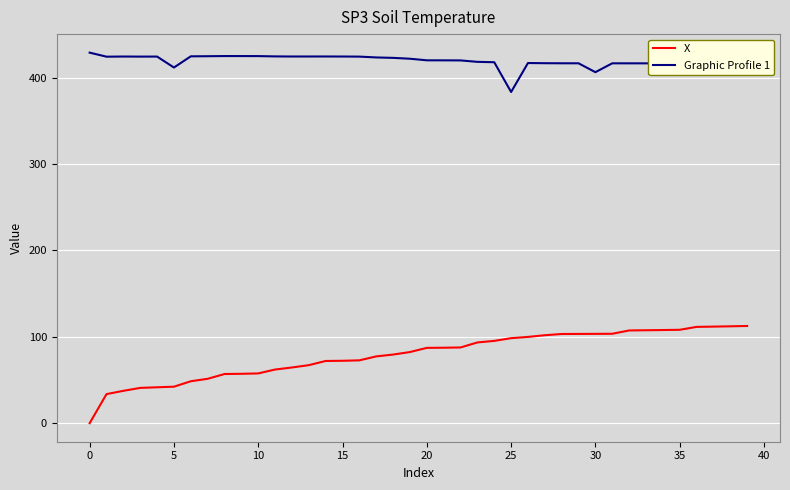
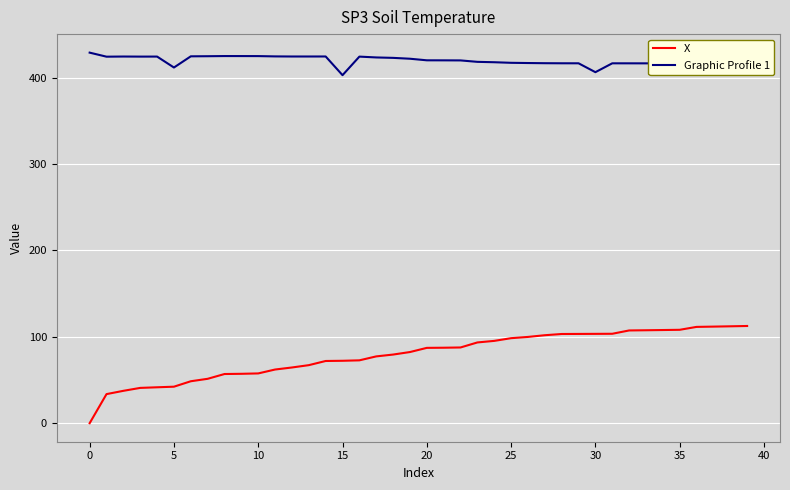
  {
    "X": {
      "0": 0,
      "5": 40,
      "10": 60,
      "15": 70,
      "20": 90,
      "25": 100,
      "30": 100,
      "35": 110
    },
    "Graphic Profile 1": {
      "0": 430,
      "5": 410,
      "10": 420,
-     "15": 420,
+     "15": 400,
      "20": 420,
-     "25": 380,
+     "25": 420,
      "30": 410
    }
  }
